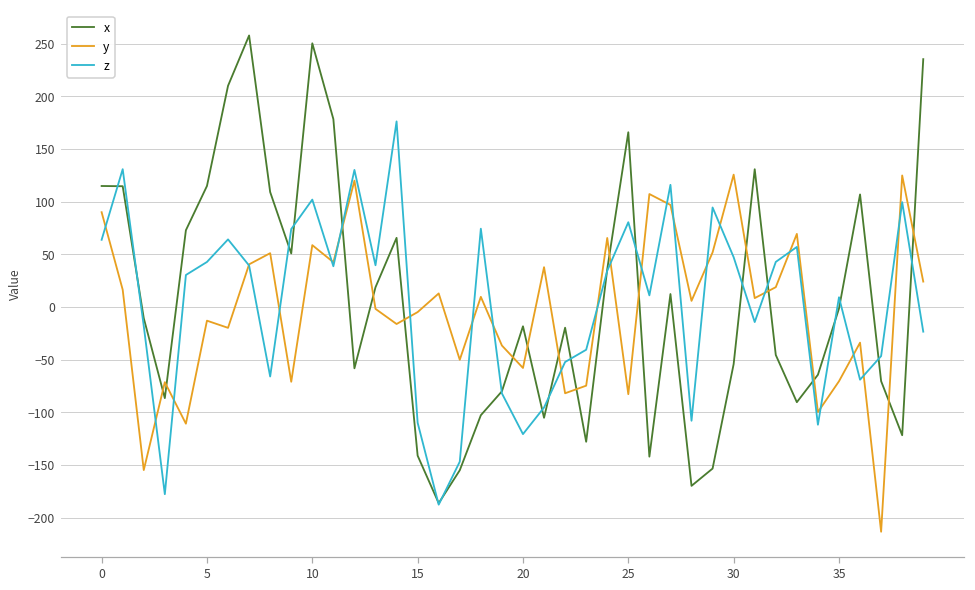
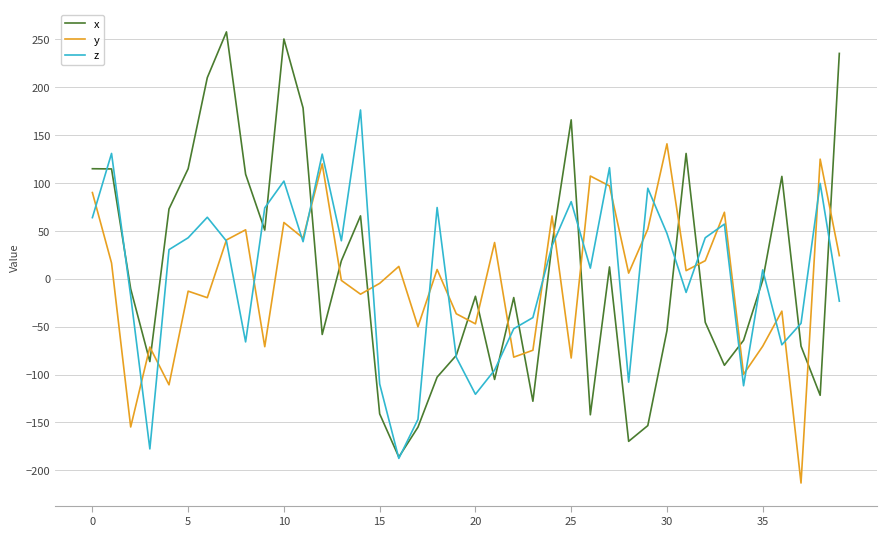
  {
    "x": {
      "0": 110,
      "5": 110,
      "10": 250,
      "15": -140,
      "20": -20,
      "25": 170,
      "30": -50,
      "35": 0
    },
    "y": {
      "0": 90,
      "5": -10,
      "10": 60,
      "15": 0,
-     "20": -60,
+     "20": -50,
      "25": -80,
-     "30": 130,
+     "30": 140,
      "35": -70
    },
    "z": {
      "0": 60,
      "5": 40,
      "10": 100,
      "15": -110,
      "20": -120,
      "25": 80,
      "30": 50,
      "35": 10
    }
  }
